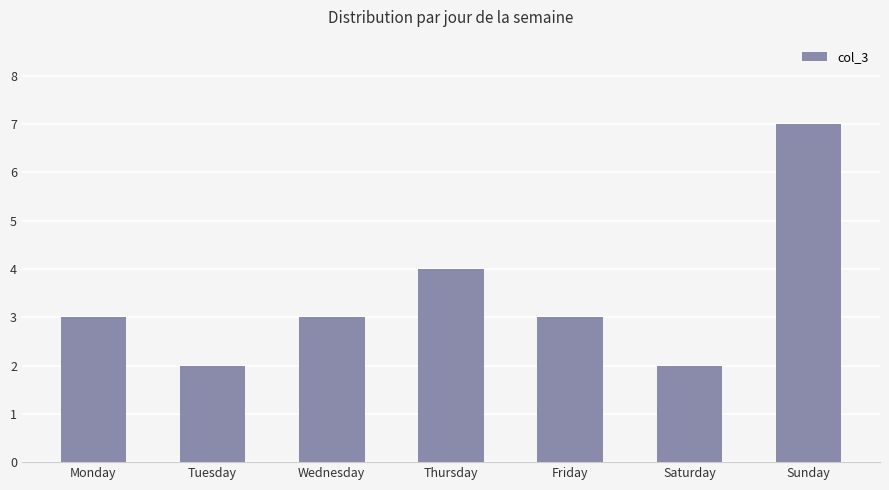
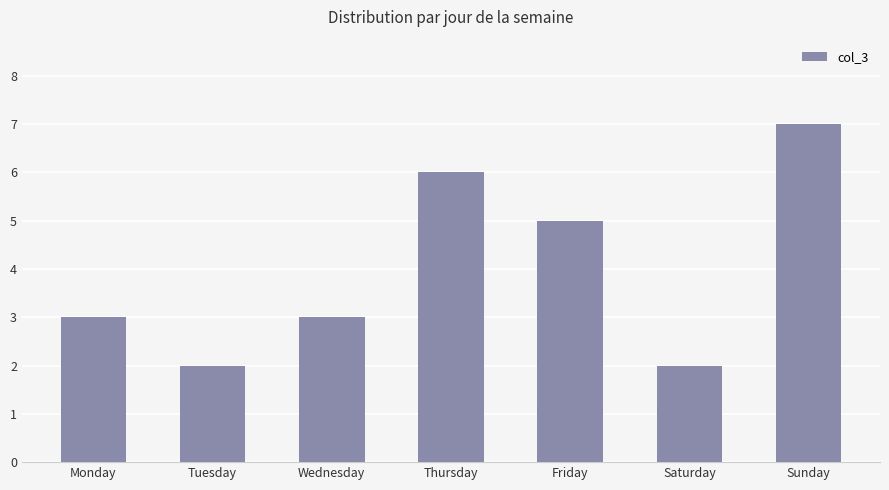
  {
    "Monday": 3,
    "Tuesday": 2,
    "Wednesday": 3,
-   "Thursday": 4,
-   "Friday": 3,
+   "Thursday": 6,
+   "Friday": 5,
    "Saturday": 2,
    "Sunday": 7
  }
